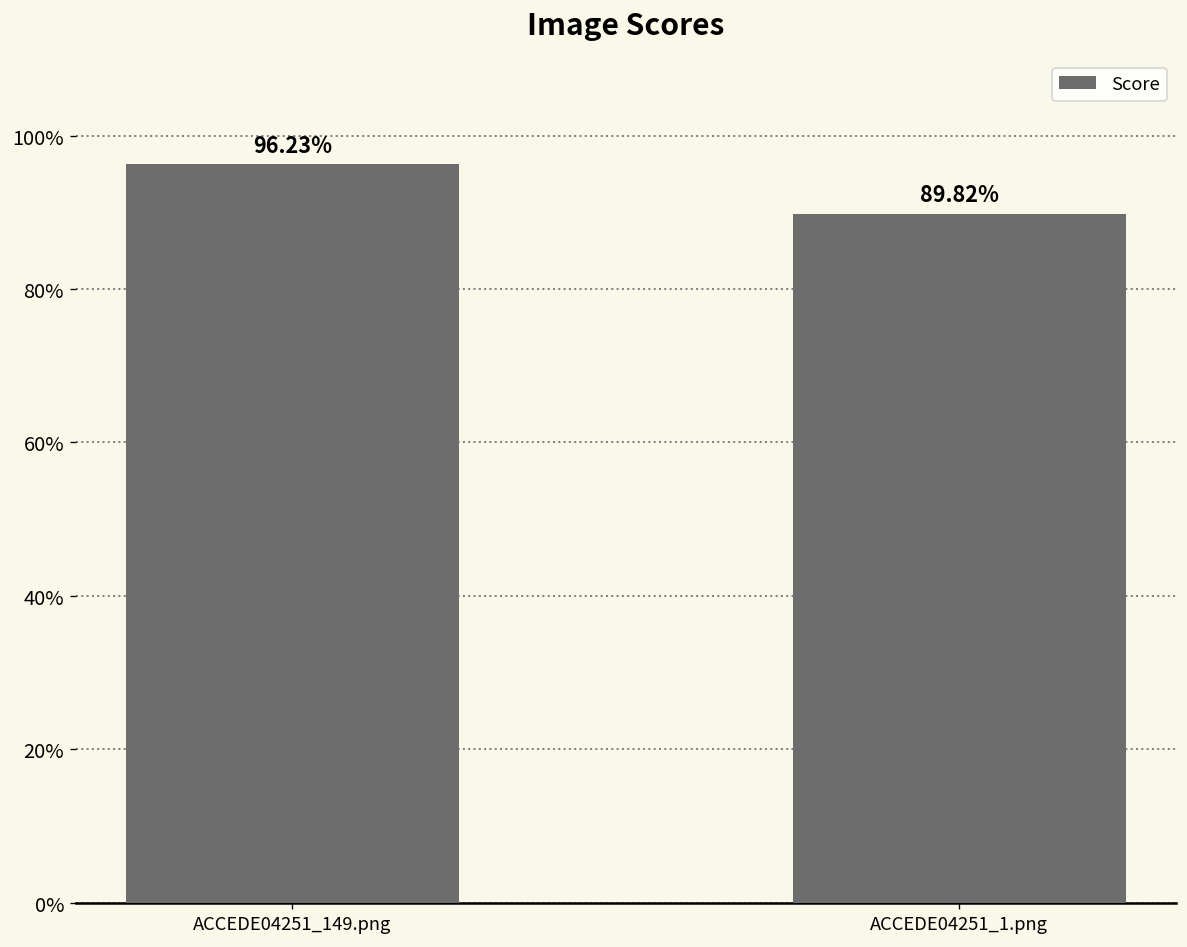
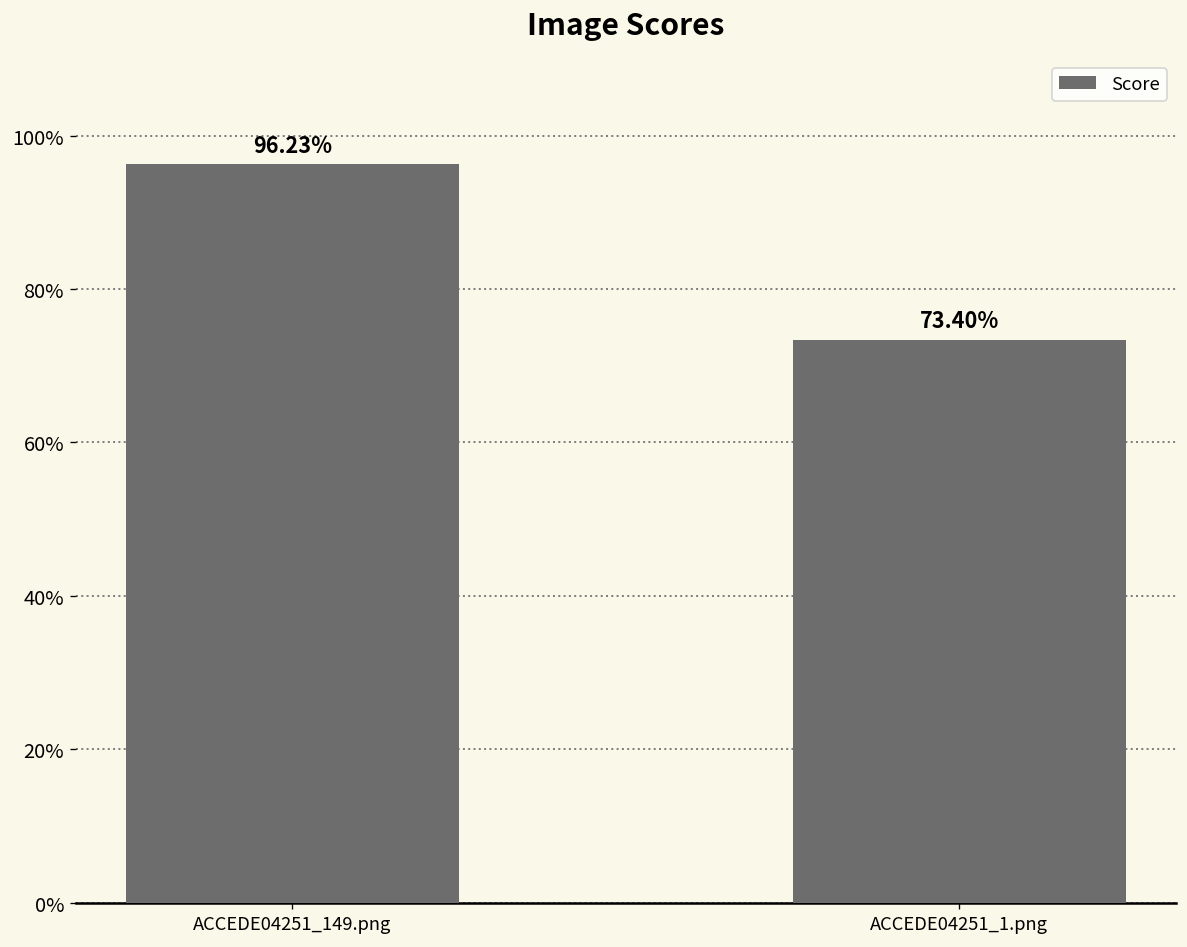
  {
    "ACCEDE04251_149.png": "96.23%",
-   "ACCEDE04251_1.png": "89.82%"
+   "ACCEDE04251_1.png": "73.40%"
  }
